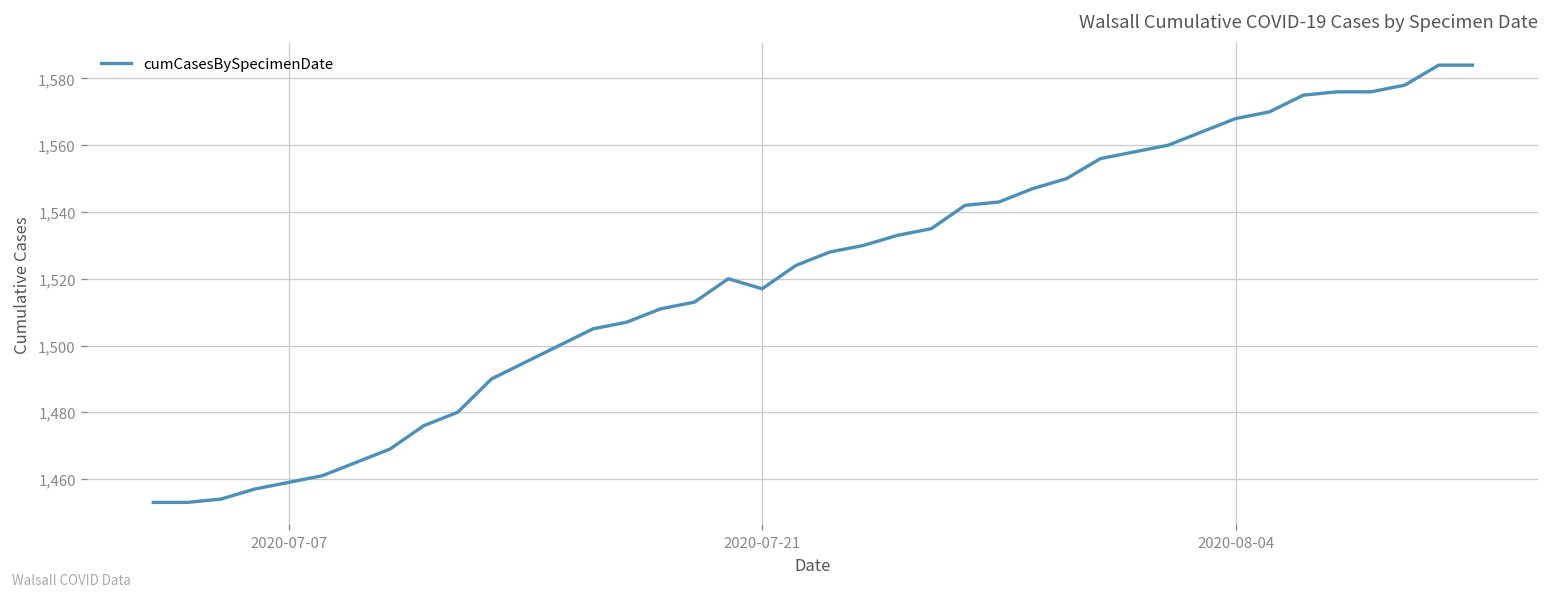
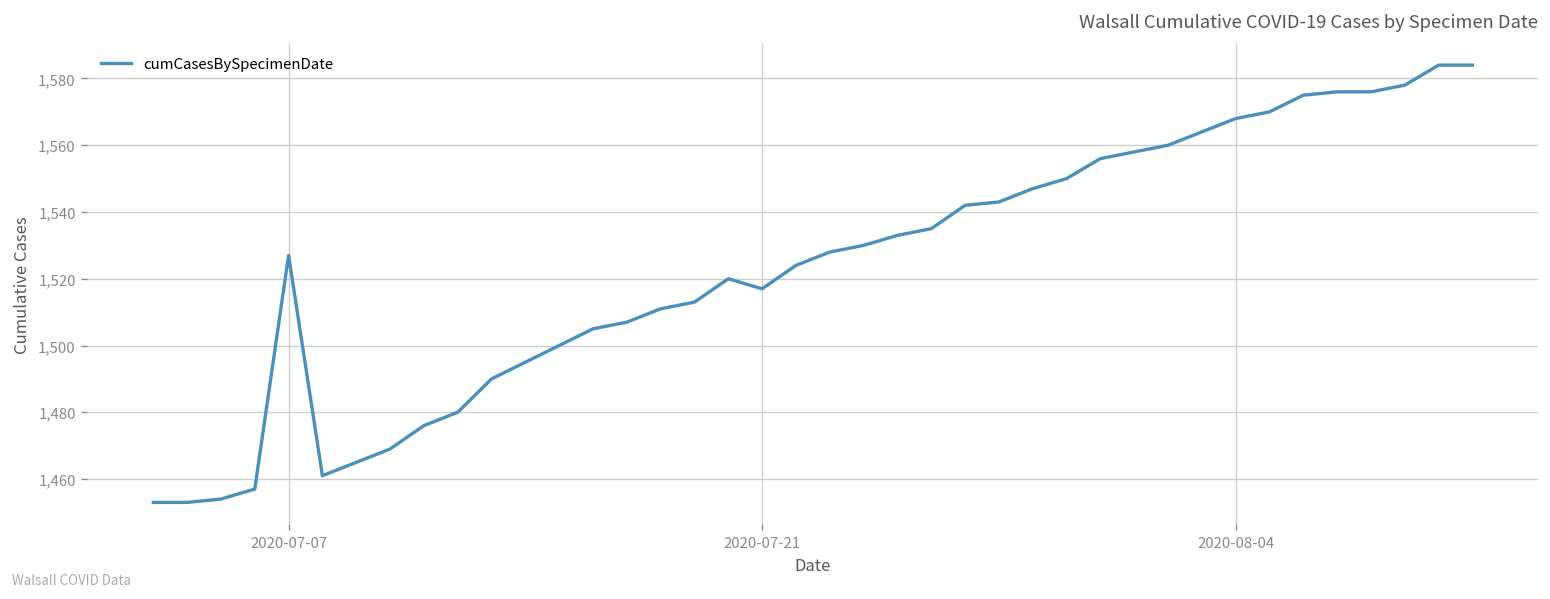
  {
-   "2020-07-07": "1,459",
+   "2020-07-07": "1,527",
    "2020-07-21": "1,517",
    "2020-08-04": "1,568"
  }
